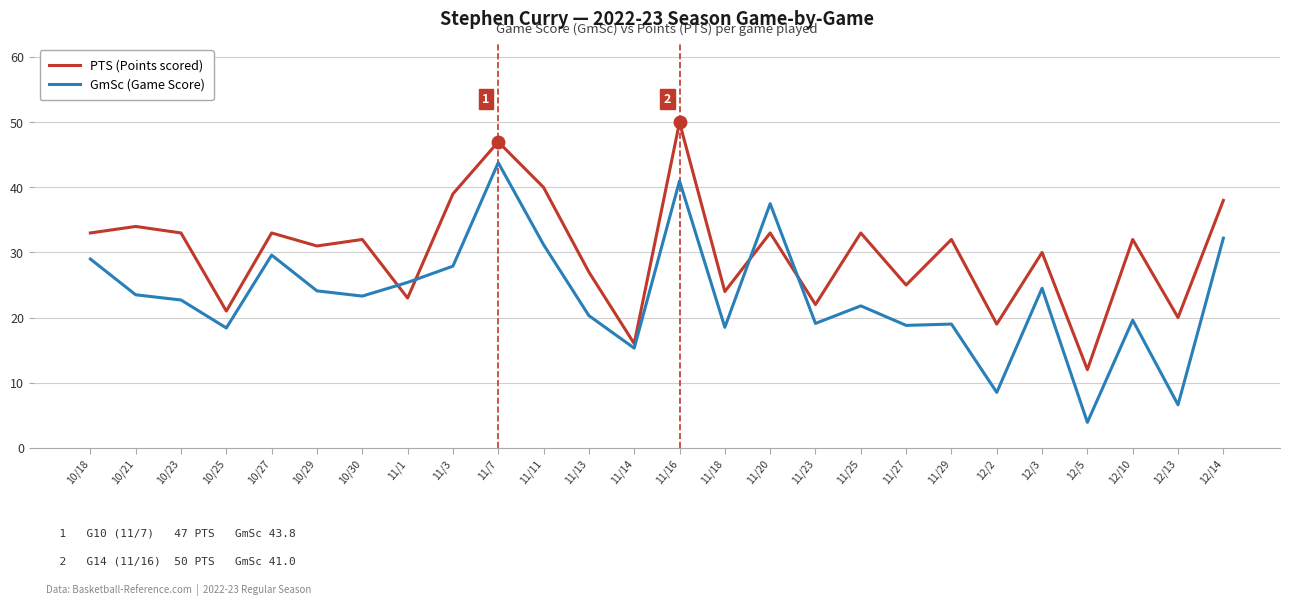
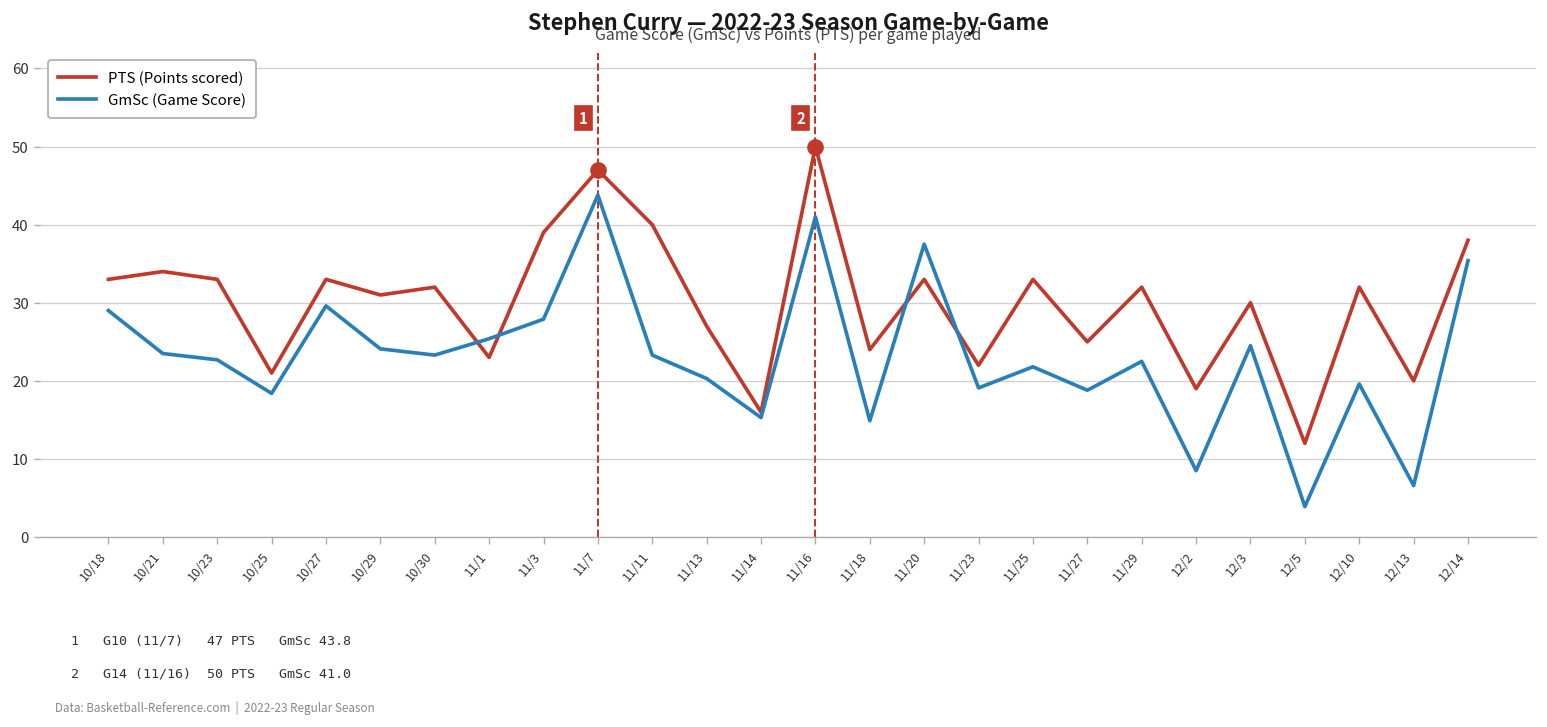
  {
    "GmSc (Game Score)": {
      "10/18": 29,
      "10/21": 24,
      "10/23": 23,
      "10/25": 18,
      "10/27": 30,
      "10/29": 24,
      "10/30": 23,
      "11/1": 25,
      "11/3": 28,
      "11/7": 44,
-     "11/11": 31,
+     "11/11": 23,
      "11/13": 20,
      "11/14": 15,
      "11/16": 41,
-     "11/18": 19,
+     "11/18": 15,
      "11/20": 38,
      "11/23": 19,
      "11/25": 22,
      "11/27": 19,
-     "11/29": 19,
+     "11/29": 23,
      "12/2": 9,
      "12/3": 25,
      "12/5": 4,
      "12/10": 20,
      "12/13": 7,
-     "12/14": 32
+     "12/14": 35
    }
  }
